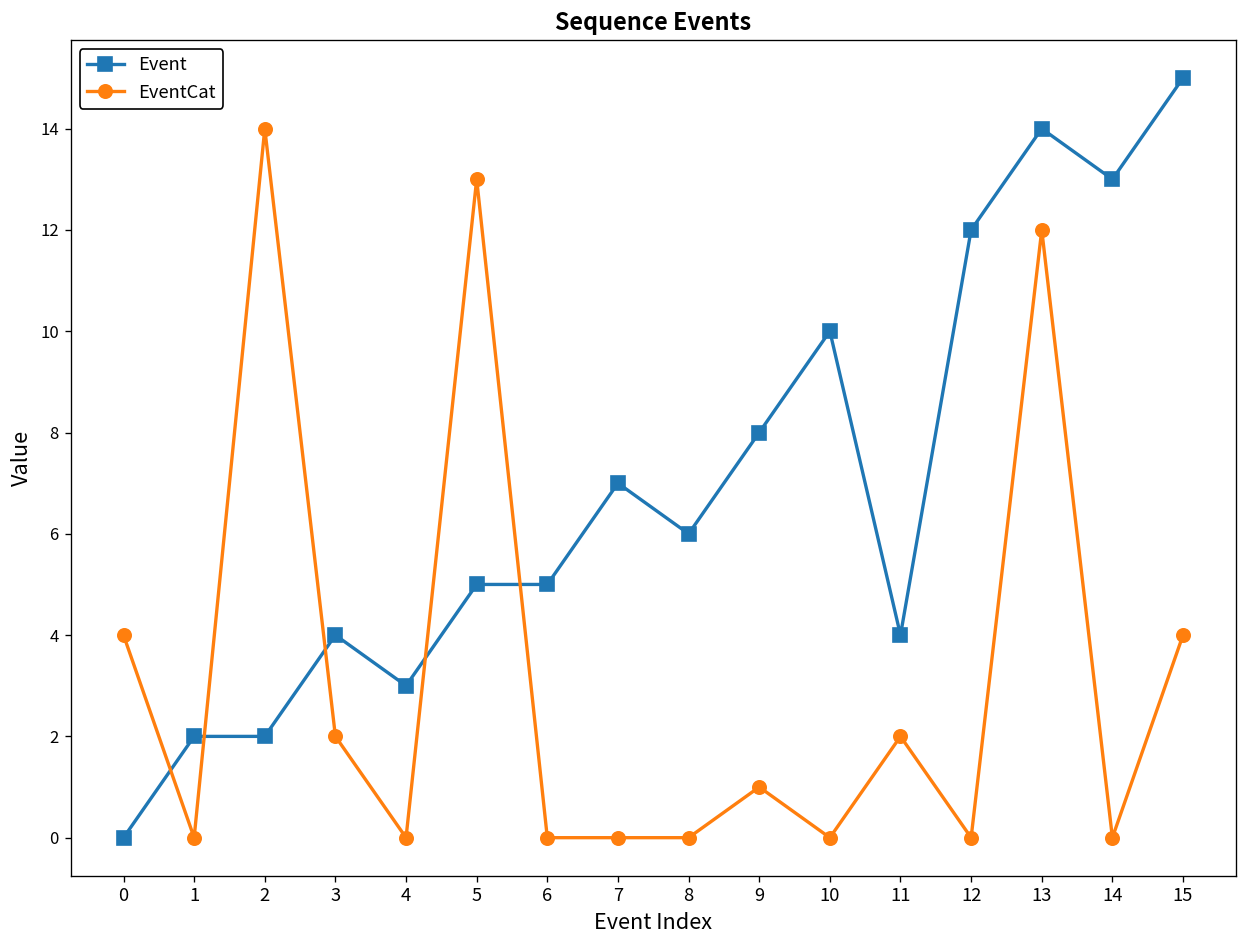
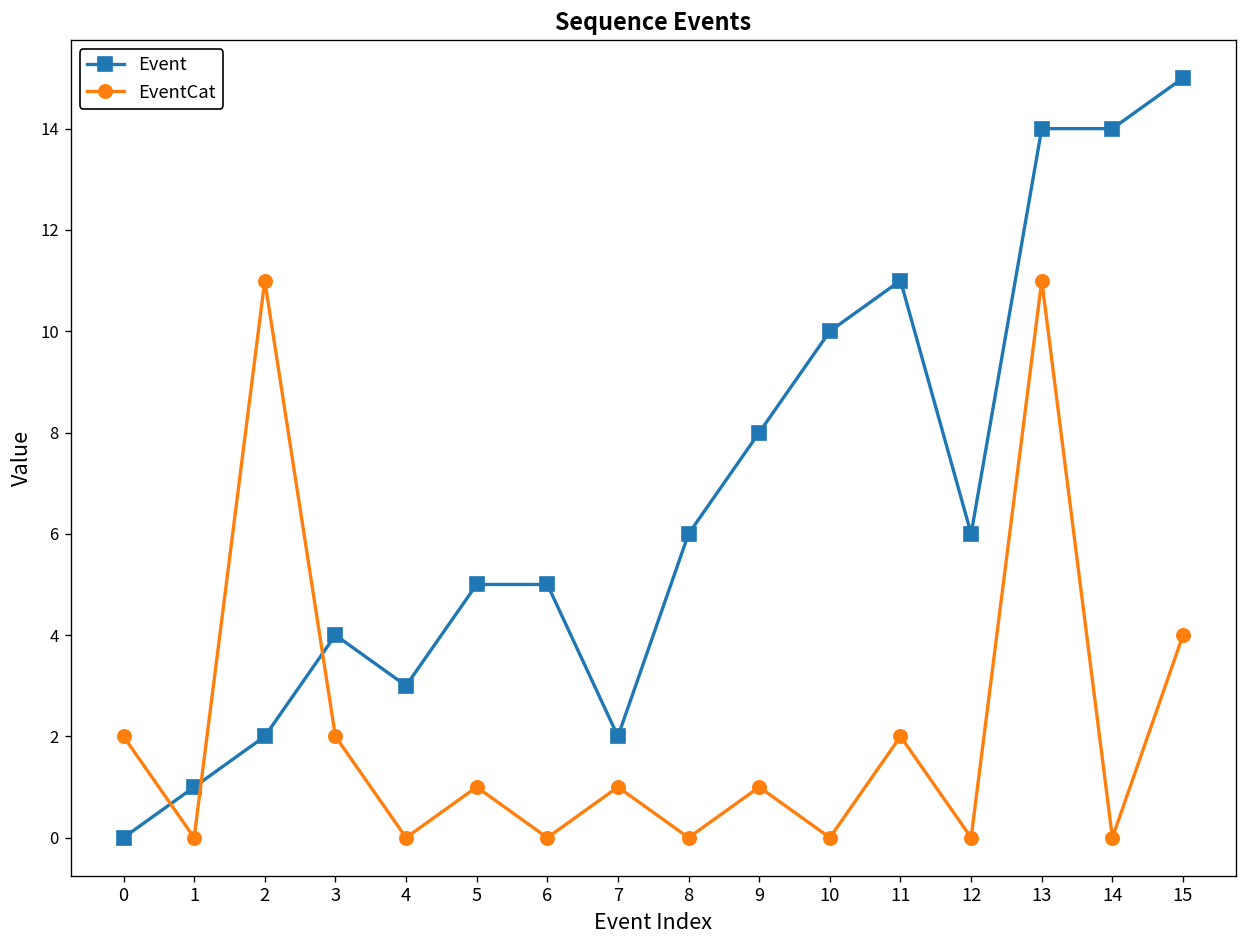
  {
    "Event": {
      "0": 0,
-     "1": 2,
+     "1": 1,
      "2": 2,
      "3": 4,
      "4": 3,
      "5": 5,
      "6": 5,
-     "7": 7,
+     "7": 2,
      "8": 6,
      "9": 8,
      "10": 10,
-     "11": 4,
-     "12": 12,
+     "11": 11,
+     "12": 6,
      "13": 14,
-     "14": 13,
+     "14": 14,
      "15": 15
    },
    "EventCat": {
-     "0": 4,
+     "0": 2,
      "1": 0,
-     "2": 14,
+     "2": 11,
      "3": 2,
      "4": 0,
-     "5": 13,
+     "5": 1,
      "6": 0,
-     "7": 0,
+     "7": 1,
      "8": 0,
      "9": 1,
      "10": 0,
      "11": 2,
      "12": 0,
-     "13": 12,
+     "13": 11,
      "14": 0,
      "15": 4
    }
  }
